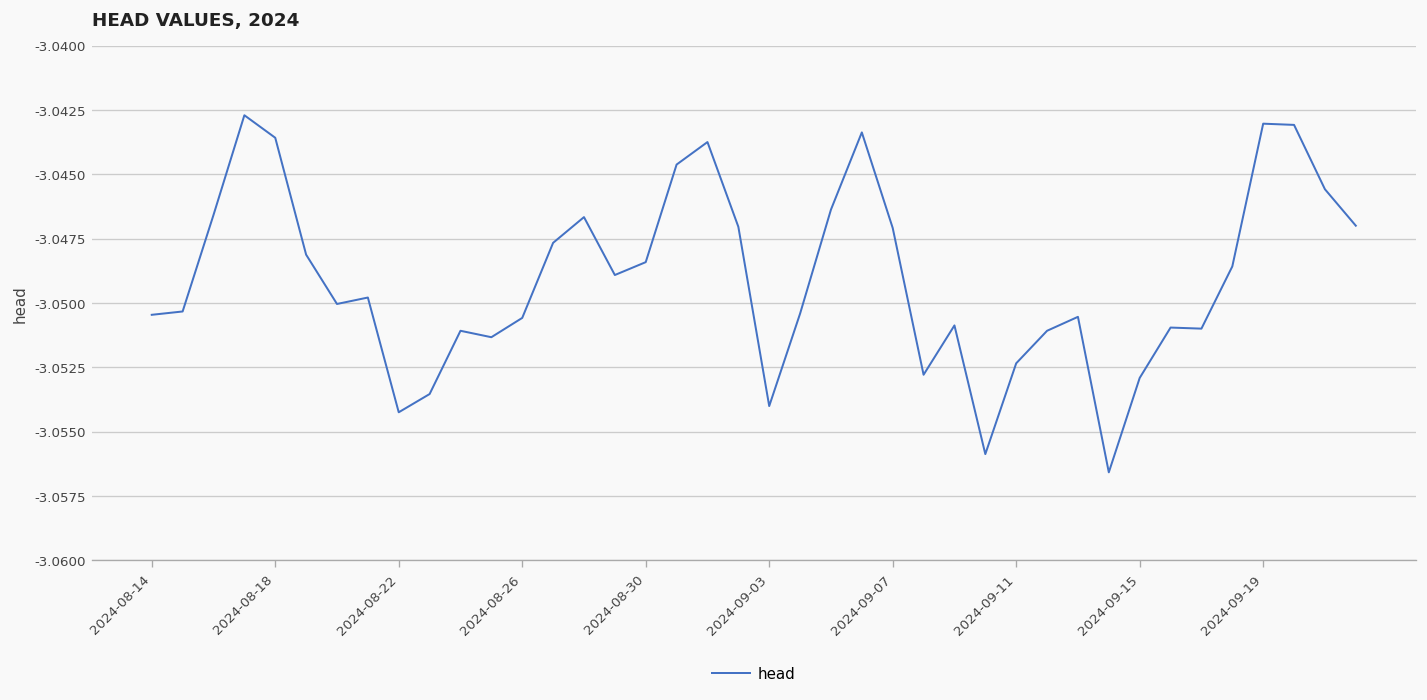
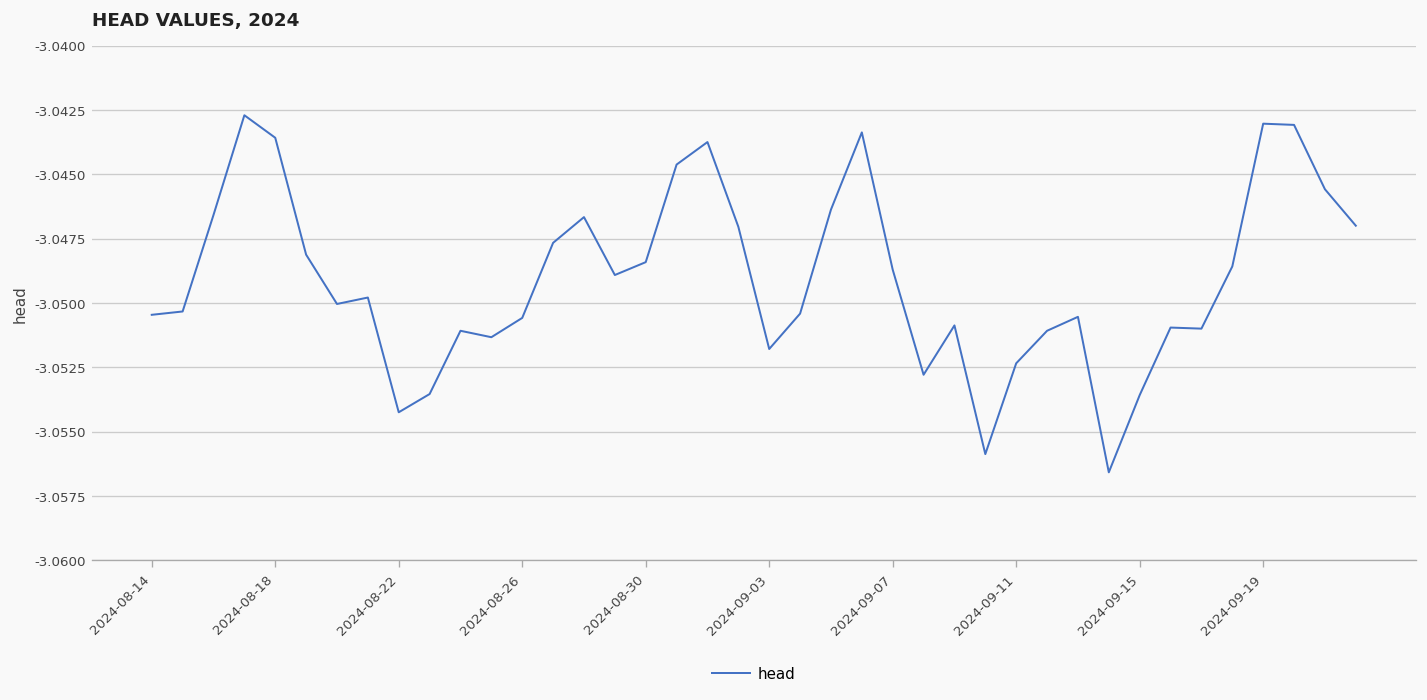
  {
    "2024-08-14": -3.0505,
    "2024-08-18": -3.0436,
    "2024-08-22": -3.0542,
    "2024-08-26": -3.0506,
    "2024-08-30": -3.0484,
-   "2024-09-03": -3.0540,
-   "2024-09-07": -3.0471,
+   "2024-09-03": -3.0518,
+   "2024-09-07": -3.0487,
    "2024-09-11": -3.0523,
-   "2024-09-15": -3.0529,
+   "2024-09-15": -3.0536,
    "2024-09-19": -3.0430
  }
